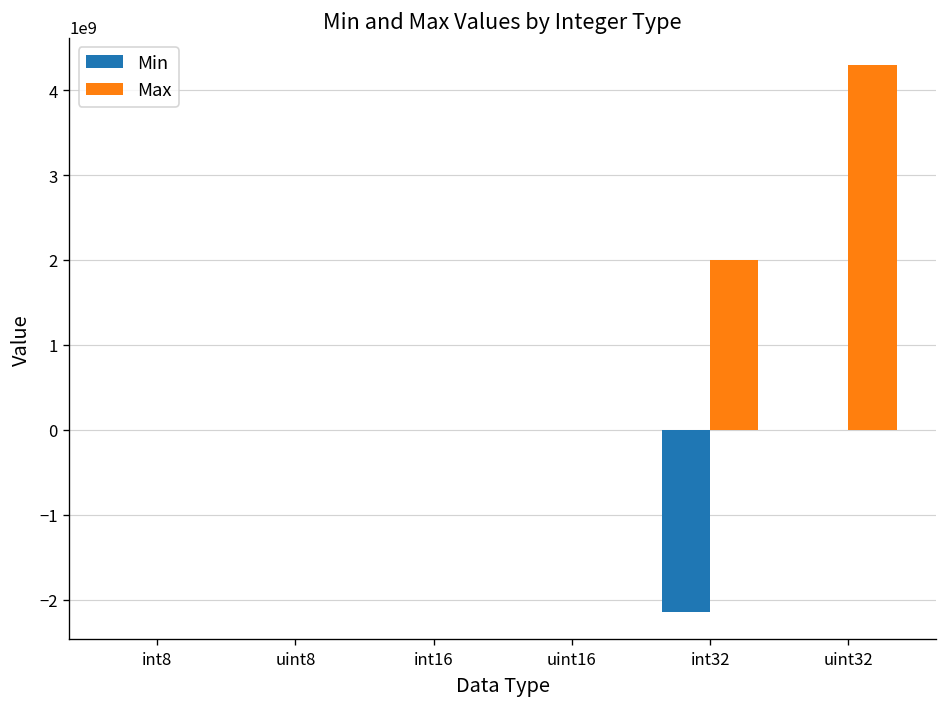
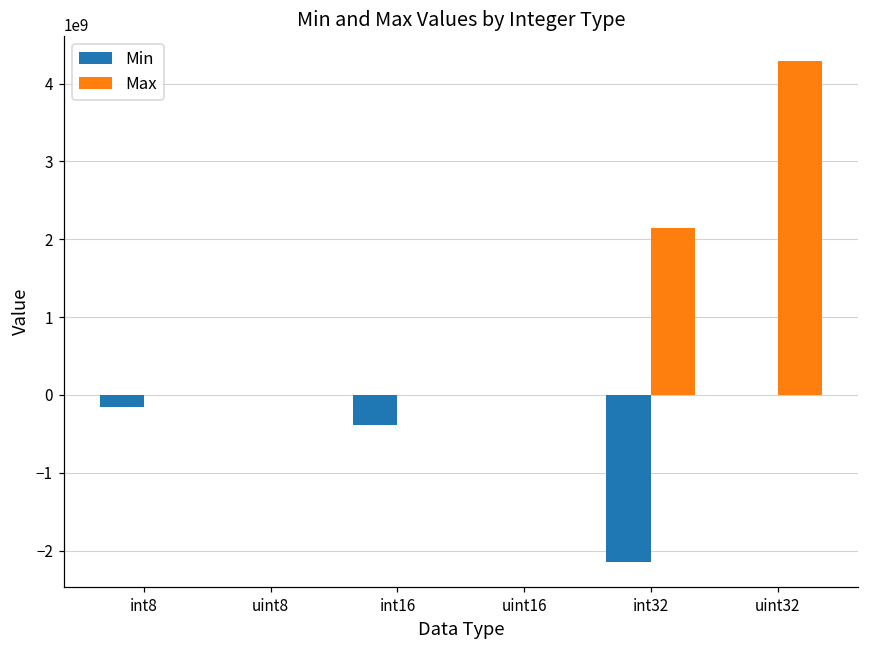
  {
    "Min": {
-     "int8": 0,
+     "int8": -200000000,
      "uint8": 0,
-     "int16": 0,
+     "int16": -400000000,
      "uint16": 0,
      "int32": -2100000000,
      "uint32": 0
    },
    "Max": {
-     "int32": 2000000000,
+     "int32": 2100000000,
      "uint32": 4300000000
    }
  }
